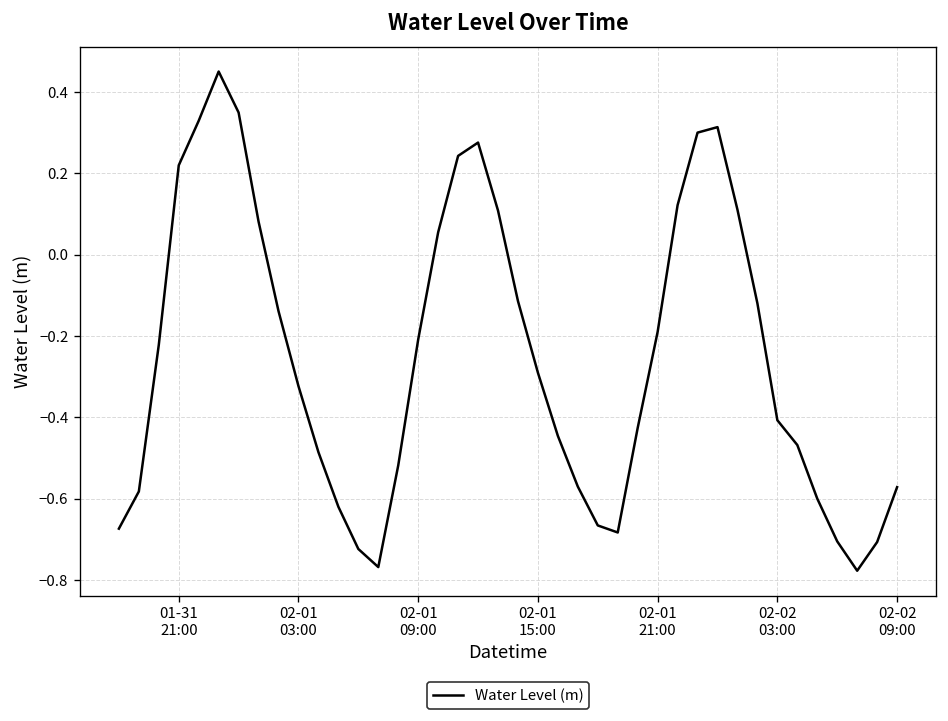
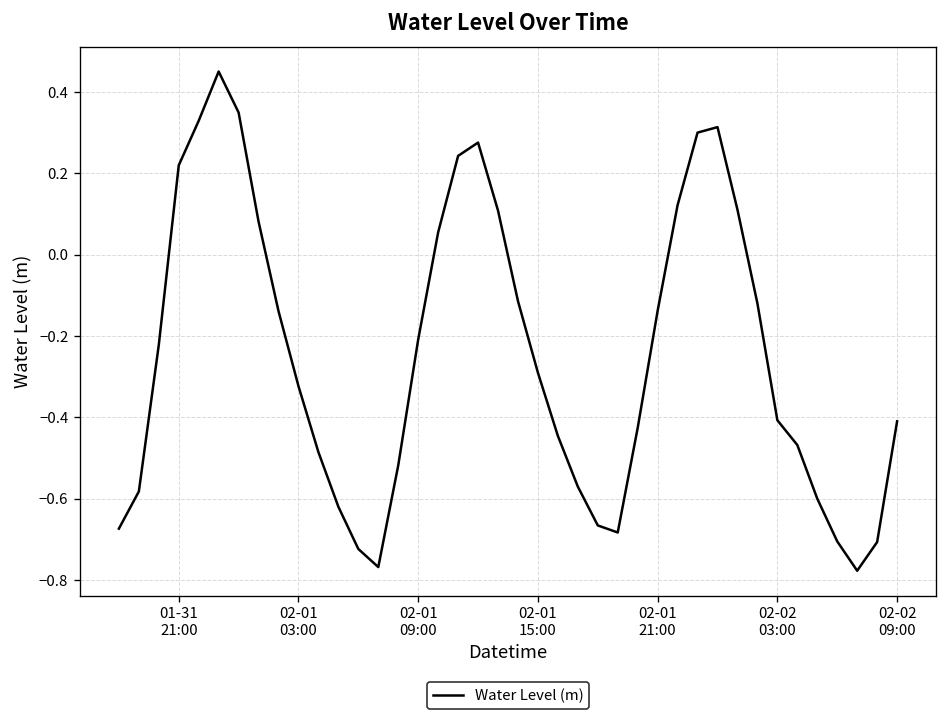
  {
    "01-31 21:00": 0.22,
    "02-01 03:00": -0.32,
    "02-01 09:00": -0.21,
    "02-01 15:00": -0.29,
-   "02-01 21:00": -0.19,
+   "02-01 21:00": -0.14,
    "02-02 03:00": -0.41,
-   "02-02 09:00": -0.57
+   "02-02 09:00": -0.41
  }
